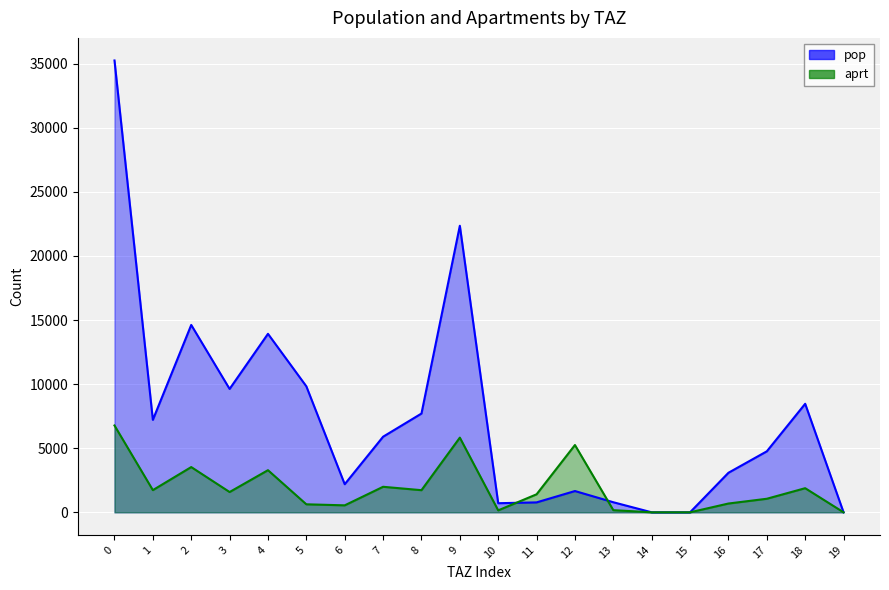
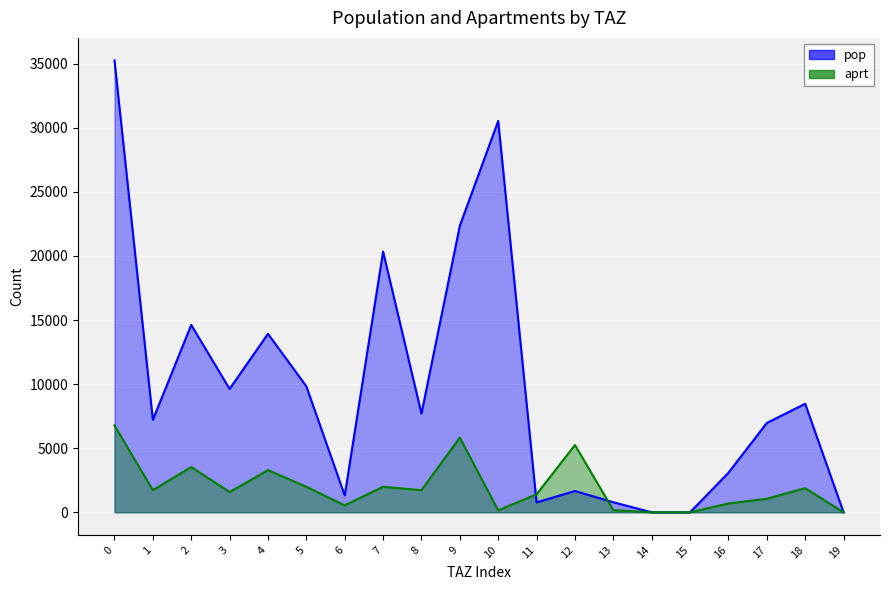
  {
    "pop": {
      "0": 35200,
      "1": 7200,
      "2": 14600,
      "3": 9600,
      "4": 13900,
      "5": 9800,
-     "6": 2200,
-     "7": 5900,
+     "6": 1300,
+     "7": 20300,
      "8": 7700,
      "9": 22400,
-     "10": 700,
+     "10": 30500,
      "11": 800,
      "12": 1700,
      "13": 800,
      "16": 3100,
-     "17": 4800,
+     "17": 7000,
      "18": 8500
    },
    "aprt": {
      "0": 6800,
      "1": 1700,
      "2": 3500,
      "3": 1600,
      "4": 3300,
-     "5": 600,
+     "5": 2000,
      "6": 500,
      "7": 2000,
      "8": 1700,
      "9": 5800,
      "10": 200,
      "11": 1400,
      "12": 5200,
      "13": 200,
      "16": 700,
      "17": 1100,
      "18": 1900
    }
  }
